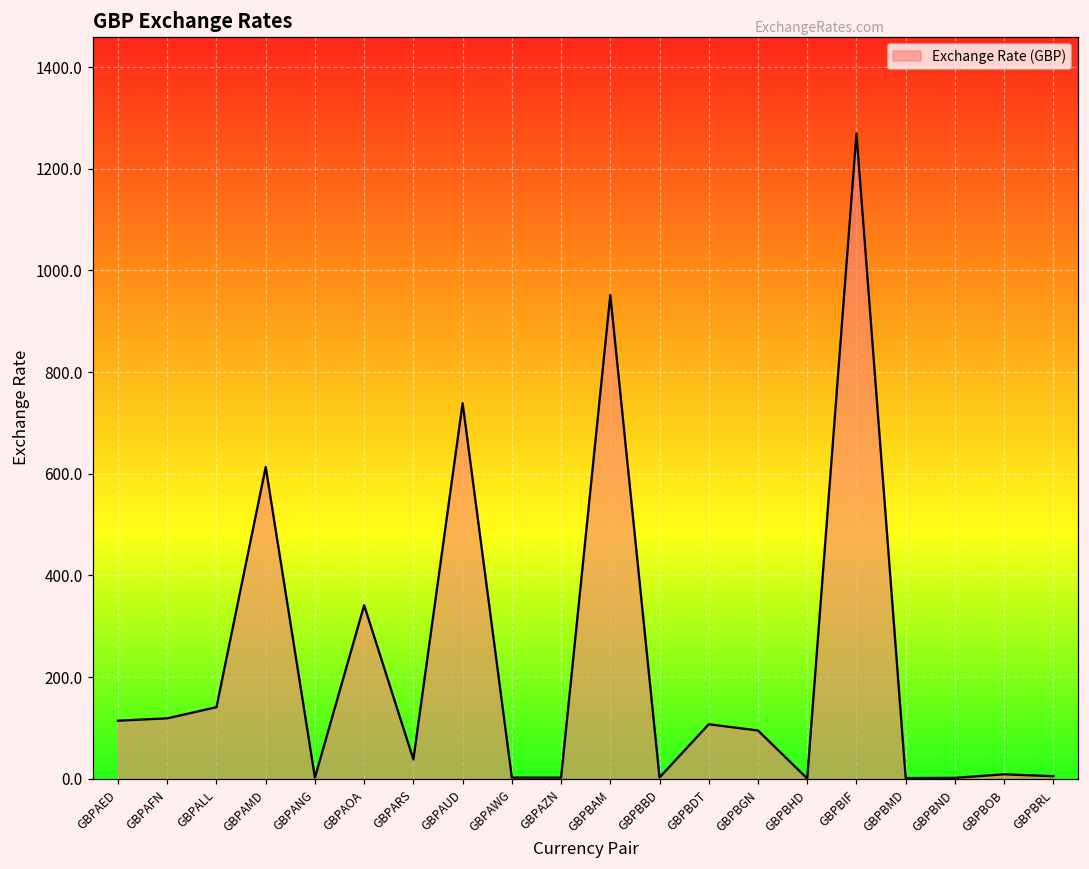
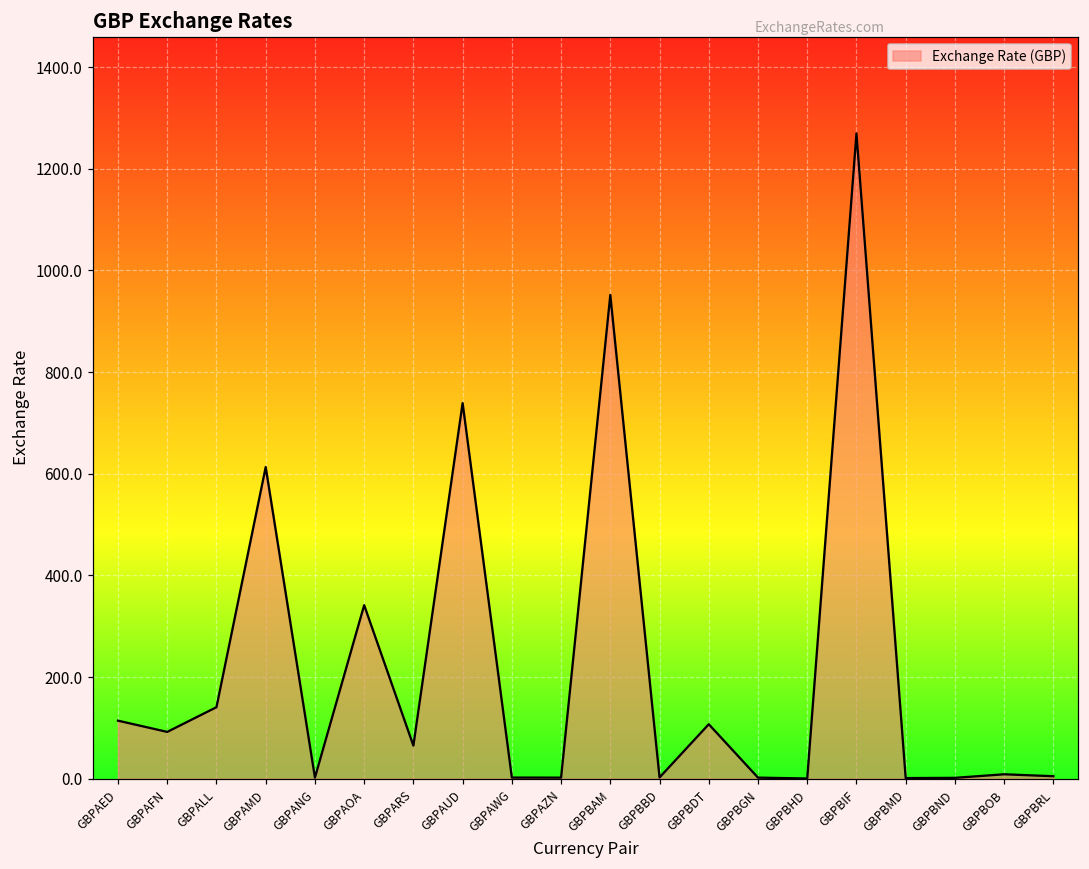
  {
    "GBPAED": 110,
-   "GBPAFN": 120,
+   "GBPAFN": 90,
    "GBPALL": 140,
    "GBPAMD": 610,
    "GBPANG": 0,
    "GBPAOA": 340,
-   "GBPARS": 40,
+   "GBPARS": 70,
    "GBPAUD": 740,
    "GBPAWG": 0,
    "GBPAZN": 0,
    "GBPBAM": 950,
    "GBPBBD": 0,
    "GBPBDT": 110,
-   "GBPBGN": 90,
+   "GBPBGN": 0,
    "GBPBHD": 0,
    "GBPBIF": 1270,
    "GBPBMD": 0,
    "GBPBND": 0,
    "GBPBOB": 10,
    "GBPBRL": 0
  }
